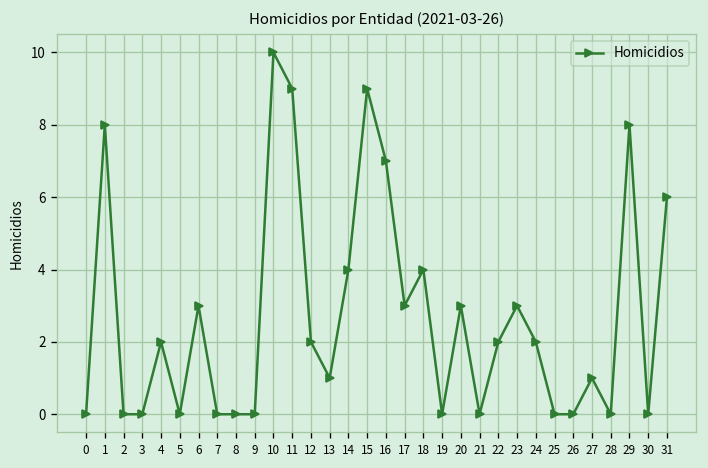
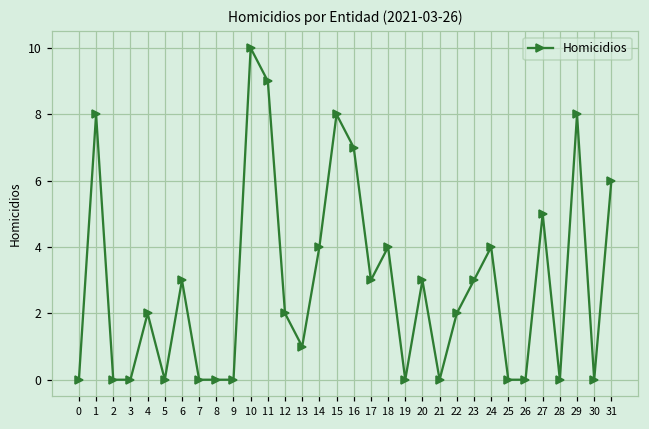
  {
    "0": 0,
    "1": 8,
    "2": 0,
    "3": 0,
    "4": 2,
    "5": 0,
    "6": 3,
    "7": 0,
    "8": 0,
    "9": 0,
    "10": 10,
    "11": 9,
    "12": 2,
    "13": 1,
    "14": 4,
-   "15": 9,
+   "15": 8,
    "16": 7,
    "17": 3,
    "18": 4,
    "19": 0,
    "20": 3,
    "21": 0,
    "22": 2,
    "23": 3,
-   "24": 2,
+   "24": 4,
    "25": 0,
    "26": 0,
-   "27": 1,
+   "27": 5,
    "28": 0,
    "29": 8,
    "30": 0,
    "31": 6
  }
